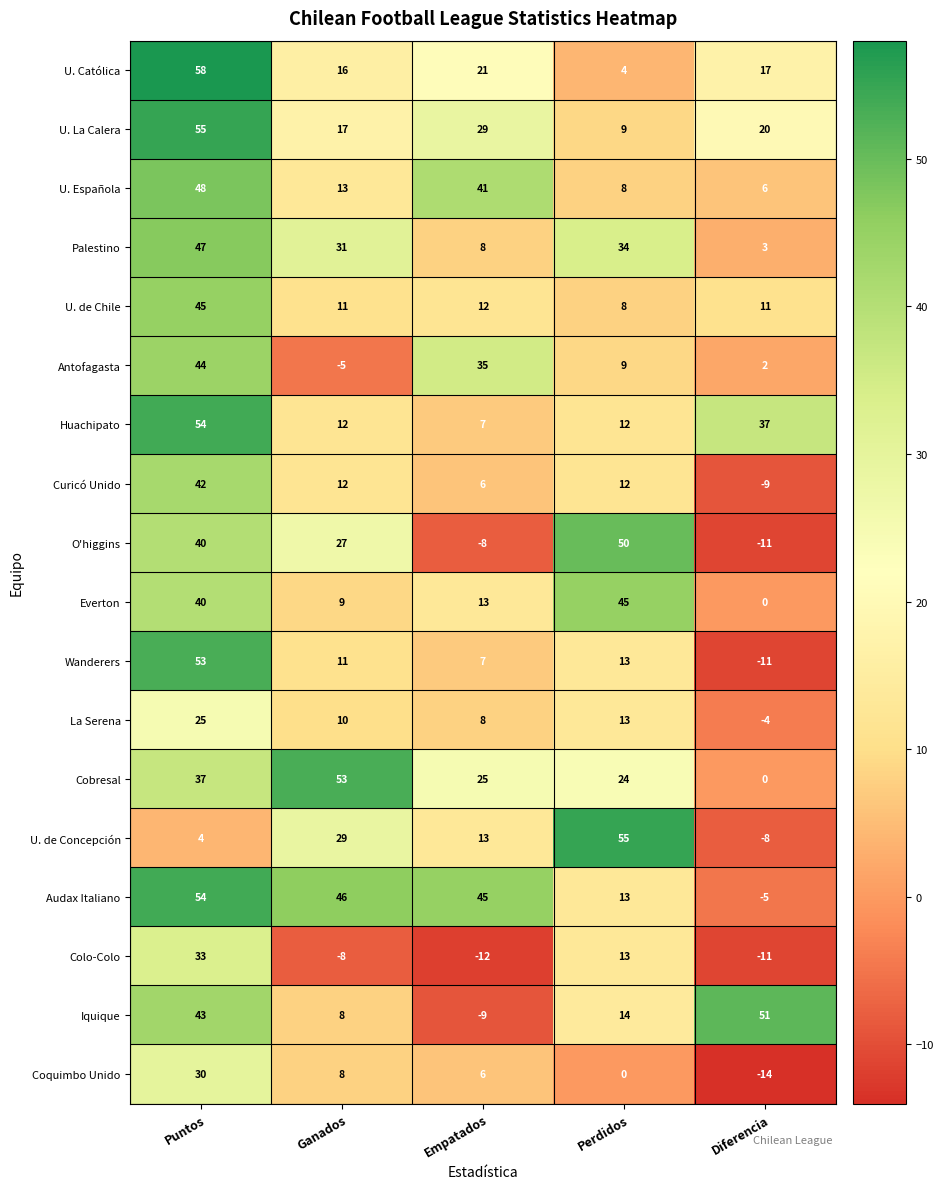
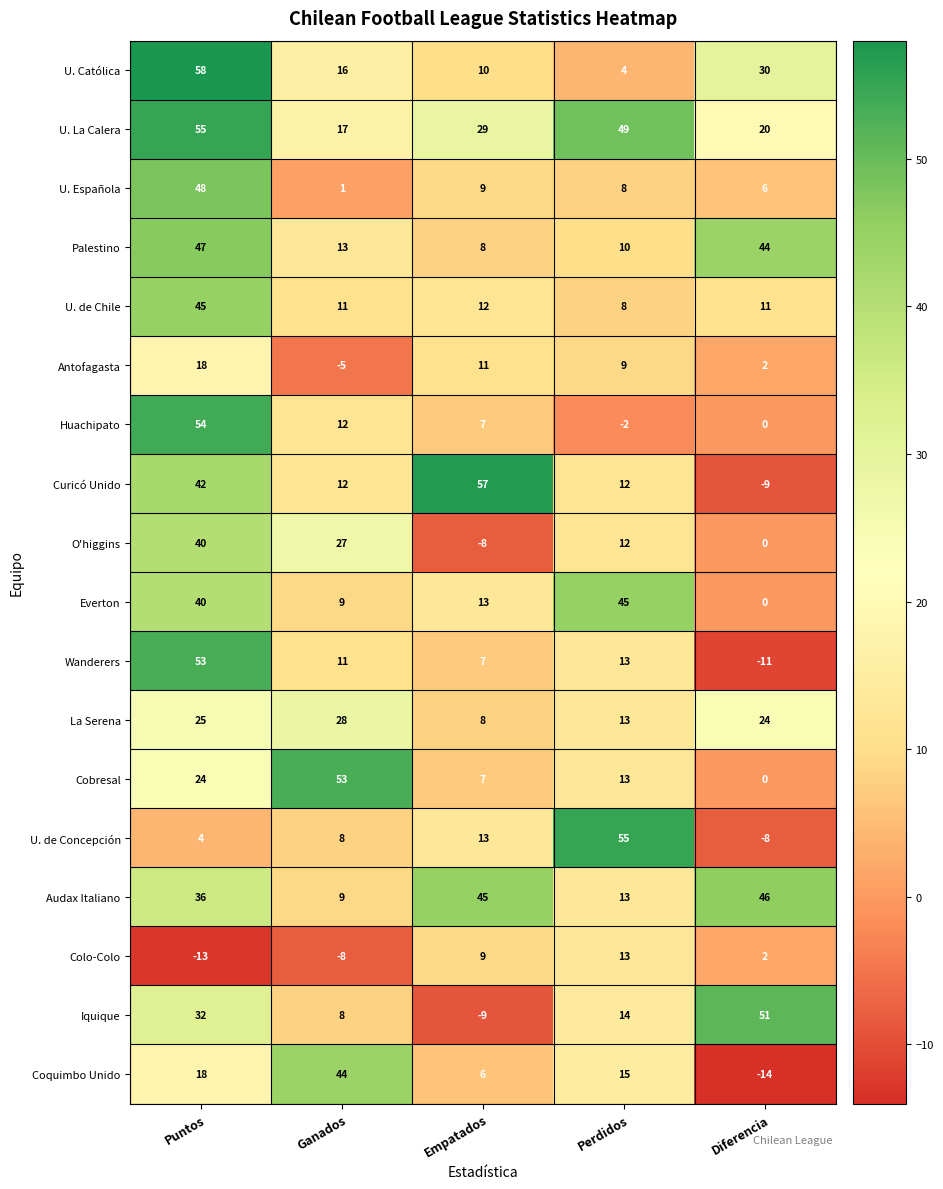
  {
    "U. Católica": {
      "Puntos": 58,
      "Ganados": 16,
-     "Empatados": 21,
+     "Empatados": 10,
      "Perdidos": 4,
-     "Diferencia": 17
+     "Diferencia": 30
    },
    "U. La Calera": {
      "Puntos": 55,
      "Ganados": 17,
      "Empatados": 29,
-     "Perdidos": 9,
+     "Perdidos": 49,
      "Diferencia": 20
    },
    "U. Española": {
      "Puntos": 48,
-     "Ganados": 13,
-     "Empatados": 41,
+     "Ganados": 1,
+     "Empatados": 9,
      "Perdidos": 8,
      "Diferencia": 6
    },
    "Palestino": {
      "Puntos": 47,
-     "Ganados": 31,
+     "Ganados": 13,
      "Empatados": 8,
-     "Perdidos": 34,
-     "Diferencia": 3
+     "Perdidos": 10,
+     "Diferencia": 44
    },
    "U. de Chile": {
      "Puntos": 45,
      "Ganados": 11,
      "Empatados": 12,
      "Perdidos": 8,
      "Diferencia": 11
    },
    "Antofagasta": {
-     "Puntos": 44,
+     "Puntos": 18,
      "Ganados": -5,
-     "Empatados": 35,
+     "Empatados": 11,
      "Perdidos": 9,
      "Diferencia": 2
    },
    "Huachipato": {
      "Puntos": 54,
      "Ganados": 12,
      "Empatados": 7,
-     "Perdidos": 12,
-     "Diferencia": 37
+     "Perdidos": -2,
+     "Diferencia": 0
    },
    "Curicó Unido": {
      "Puntos": 42,
      "Ganados": 12,
-     "Empatados": 6,
+     "Empatados": 57,
      "Perdidos": 12,
      "Diferencia": -9
    },
    "O'higgins": {
      "Puntos": 40,
      "Ganados": 27,
      "Empatados": -8,
-     "Perdidos": 50,
-     "Diferencia": -11
+     "Perdidos": 12,
+     "Diferencia": 0
    },
    "Everton": {
      "Puntos": 40,
      "Ganados": 9,
      "Empatados": 13,
      "Perdidos": 45,
      "Diferencia": 0
    },
    "Wanderers": {
      "Puntos": 53,
      "Ganados": 11,
      "Empatados": 7,
      "Perdidos": 13,
      "Diferencia": -11
    },
    "La Serena": {
      "Puntos": 25,
-     "Ganados": 10,
+     "Ganados": 28,
      "Empatados": 8,
      "Perdidos": 13,
-     "Diferencia": -4
+     "Diferencia": 24
    },
    "Cobresal": {
-     "Puntos": 37,
+     "Puntos": 24,
      "Ganados": 53,
-     "Empatados": 25,
-     "Perdidos": 24,
+     "Empatados": 7,
+     "Perdidos": 13,
      "Diferencia": 0
    },
    "U. de Concepción": {
      "Puntos": 4,
-     "Ganados": 29,
+     "Ganados": 8,
      "Empatados": 13,
      "Perdidos": 55,
      "Diferencia": -8
    },
    "Audax Italiano": {
-     "Puntos": 54,
-     "Ganados": 46,
+     "Puntos": 36,
+     "Ganados": 9,
      "Empatados": 45,
      "Perdidos": 13,
-     "Diferencia": -5
+     "Diferencia": 46
    },
    "Colo-Colo": {
-     "Puntos": 33,
+     "Puntos": -13,
      "Ganados": -8,
-     "Empatados": -12,
+     "Empatados": 9,
      "Perdidos": 13,
-     "Diferencia": -11
+     "Diferencia": 2
    },
    "Iquique": {
-     "Puntos": 43,
+     "Puntos": 32,
      "Ganados": 8,
      "Empatados": -9,
      "Perdidos": 14,
      "Diferencia": 51
    },
    "Coquimbo Unido": {
-     "Puntos": 30,
-     "Ganados": 8,
+     "Puntos": 18,
+     "Ganados": 44,
      "Empatados": 6,
-     "Perdidos": 0,
+     "Perdidos": 15,
      "Diferencia": -14
    }
  }
